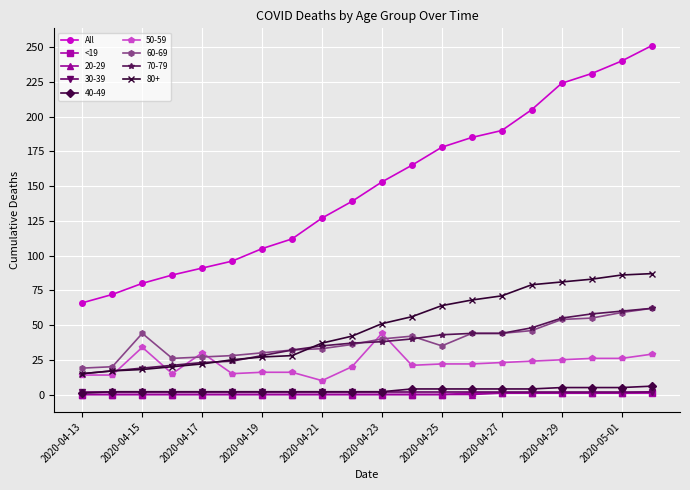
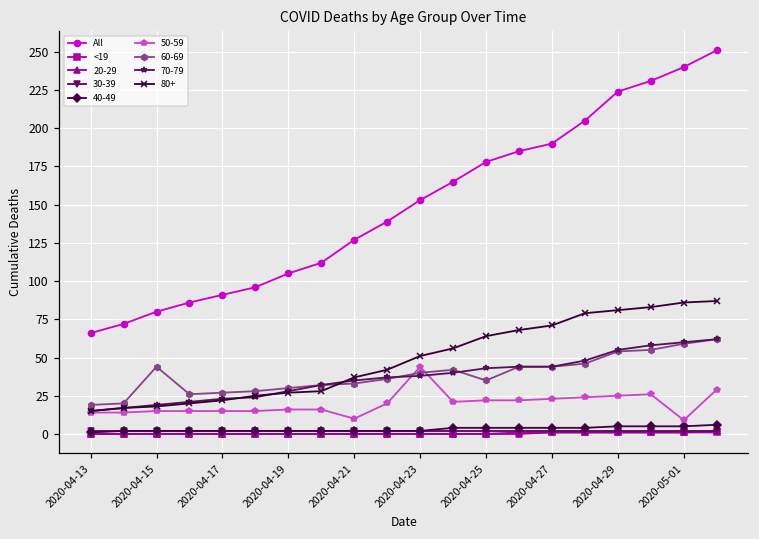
  {
    "50-59": {
-     "2020-04-15": 34,
-     "2020-04-17": 30,
+     "2020-04-15": 15,
+     "2020-04-17": 15,
      "2020-04-19": 16,
      "2020-04-21": 10,
      "2020-04-23": 44,
      "2020-04-25": 22,
      "2020-04-27": 23,
      "2020-04-29": 25,
-     "2020-05-01": 26
+     "2020-05-01": 9
    },
    "60-69": {
      "2020-04-13": 19,
      "2020-04-15": 44,
      "2020-04-17": 27,
      "2020-04-19": 30,
      "2020-04-21": 33,
      "2020-04-23": 40,
      "2020-04-25": 35
    }
  }
